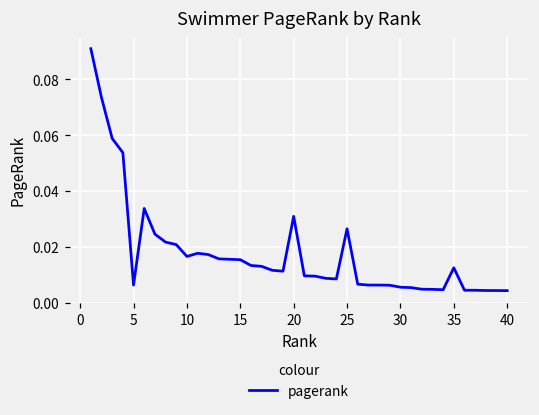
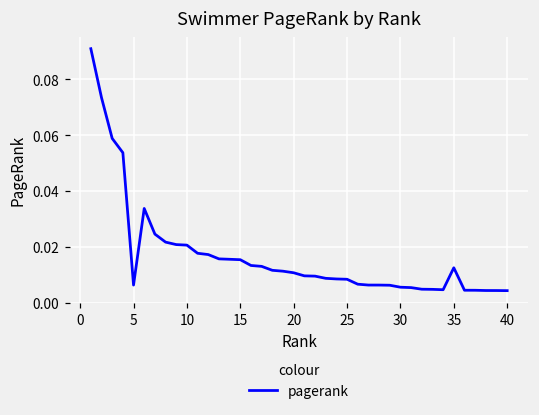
  {
    "5": 0.006,
-   "10": 0.017,
+   "10": 0.021,
    "15": 0.015,
-   "20": 0.031,
-   "25": 0.026,
+   "20": 0.011,
+   "25": 0.008,
    "30": 0.005,
    "35": 0.012,
    "40": 0.004
  }
